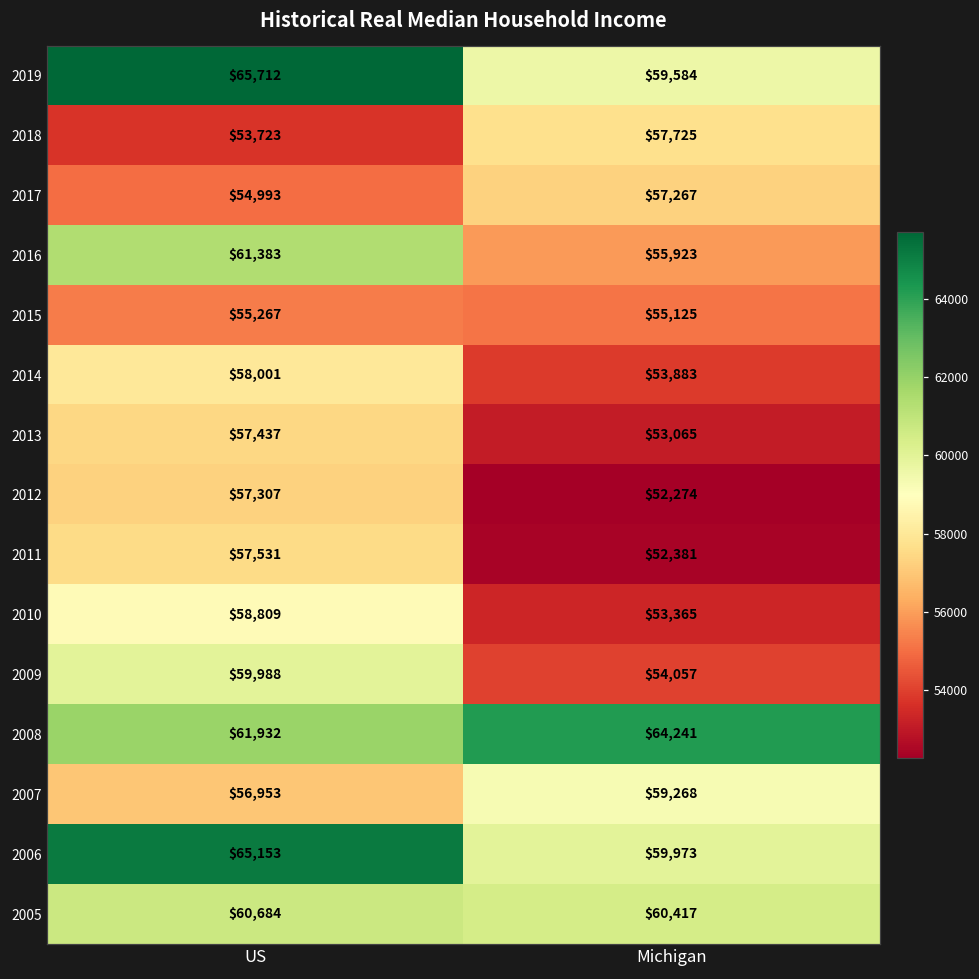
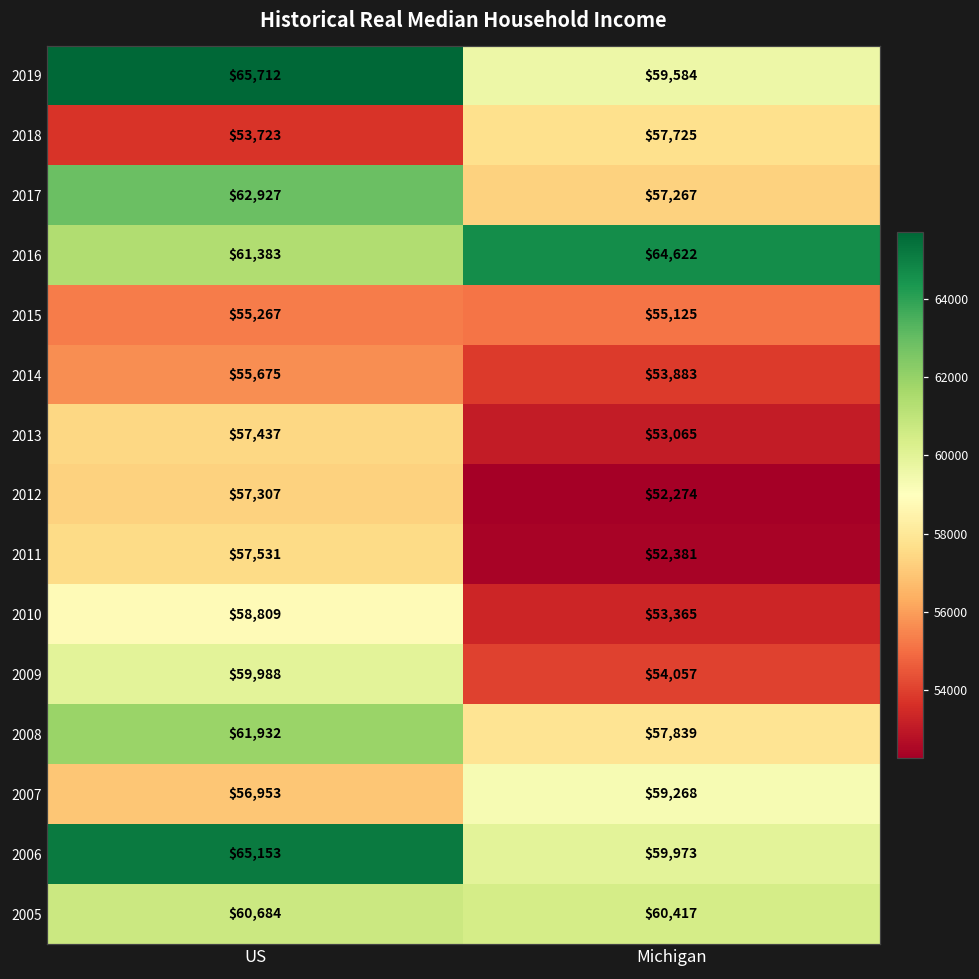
  {
    "2019": {
      "US": "$65,712",
      "Michigan": "$59,584"
    },
    "2018": {
      "US": "$53,723",
      "Michigan": "$57,725"
    },
    "2017": {
-     "US": "$54,993",
+     "US": "$62,927",
      "Michigan": "$57,267"
    },
    "2016": {
      "US": "$61,383",
-     "Michigan": "$55,923"
+     "Michigan": "$64,622"
    },
    "2015": {
      "US": "$55,267",
      "Michigan": "$55,125"
    },
    "2014": {
-     "US": "$58,001",
+     "US": "$55,675",
      "Michigan": "$53,883"
    },
    "2013": {
      "US": "$57,437",
      "Michigan": "$53,065"
    },
    "2012": {
      "US": "$57,307",
      "Michigan": "$52,274"
    },
    "2011": {
      "US": "$57,531",
      "Michigan": "$52,381"
    },
    "2010": {
      "US": "$58,809",
      "Michigan": "$53,365"
    },
    "2009": {
      "US": "$59,988",
      "Michigan": "$54,057"
    },
    "2008": {
      "US": "$61,932",
-     "Michigan": "$64,241"
+     "Michigan": "$57,839"
    },
    "2007": {
      "US": "$56,953",
      "Michigan": "$59,268"
    },
    "2006": {
      "US": "$65,153",
      "Michigan": "$59,973"
    },
    "2005": {
      "US": "$60,684",
      "Michigan": "$60,417"
    }
  }
